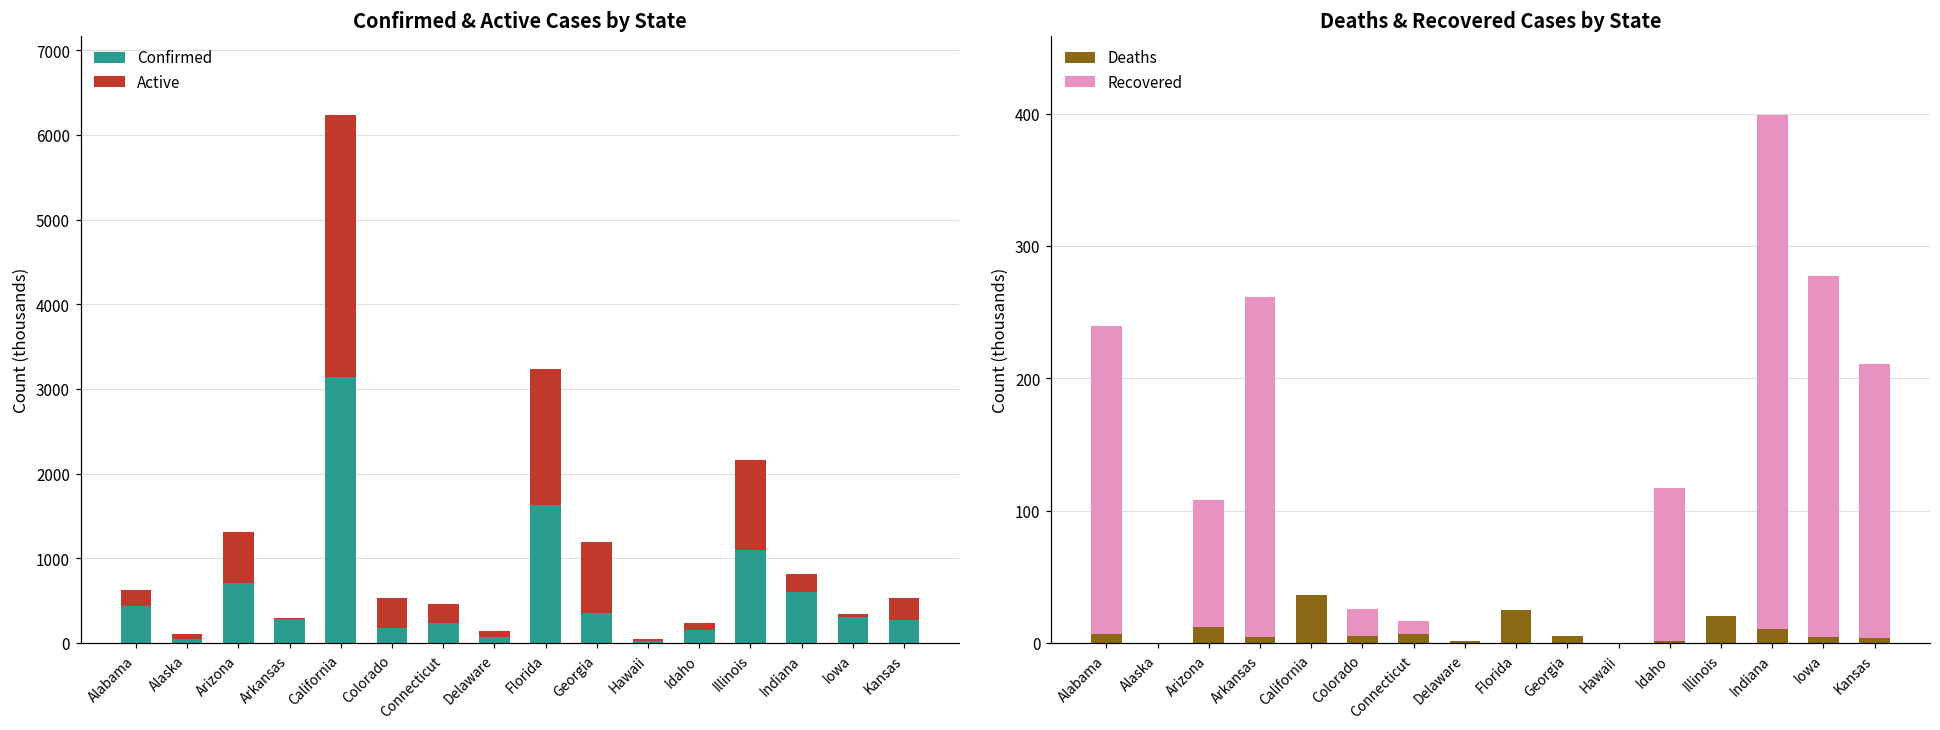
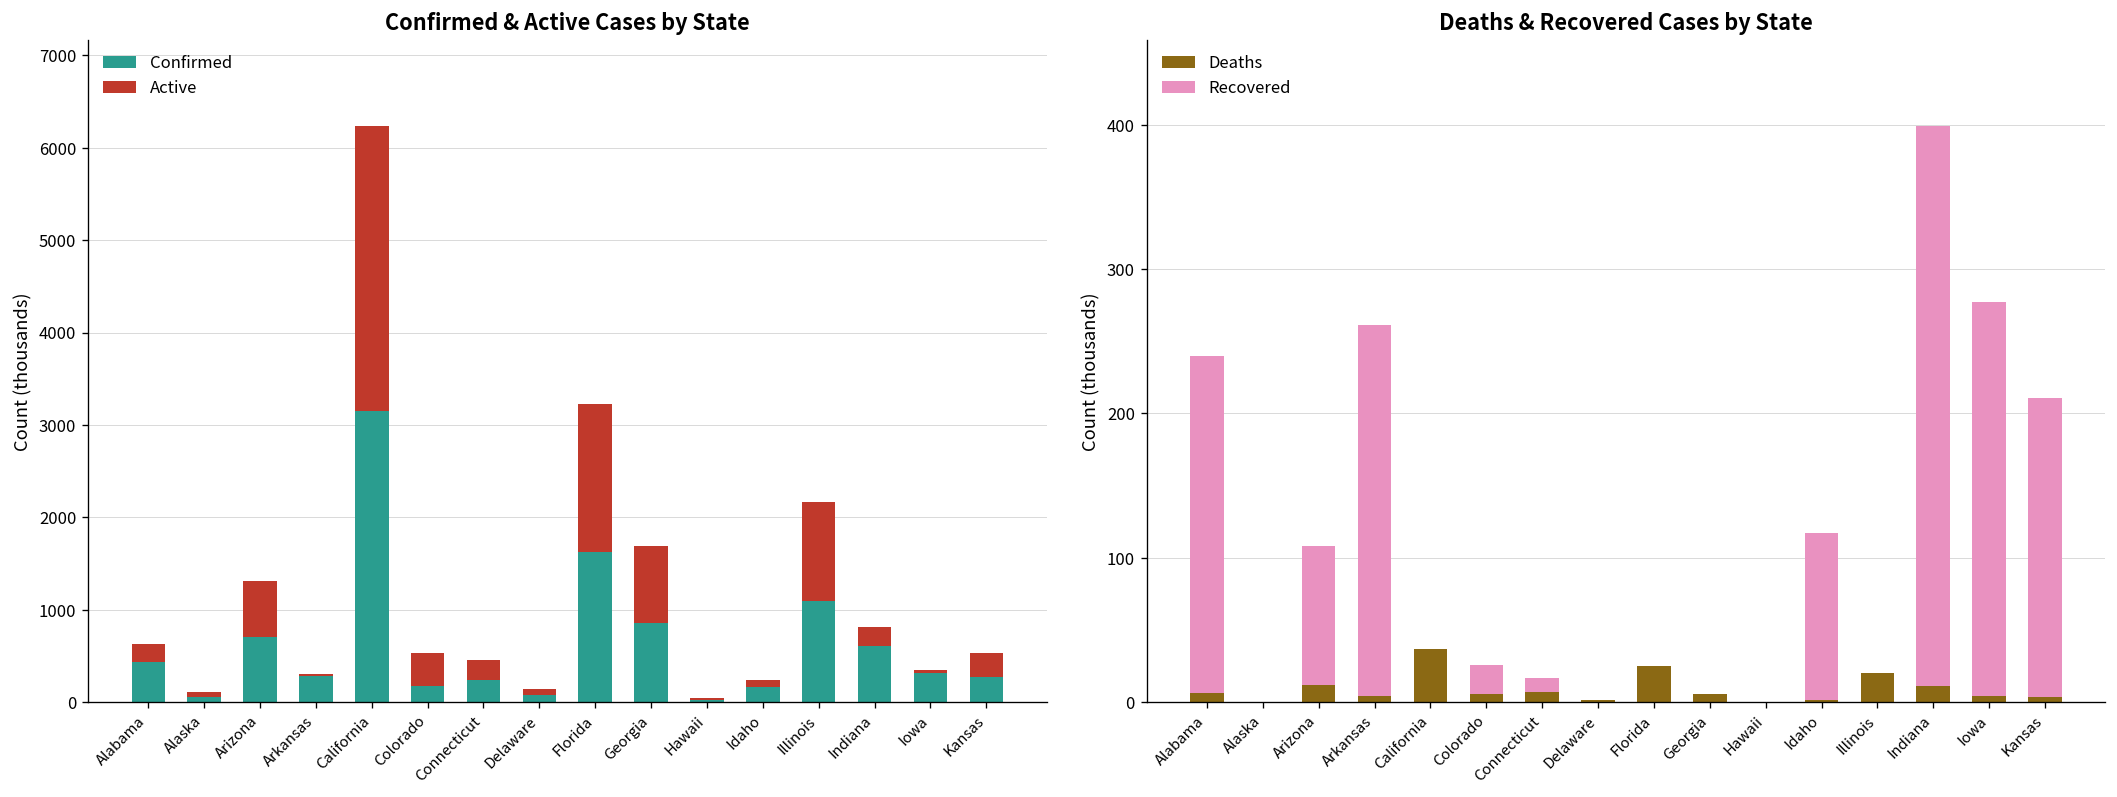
  {
    "Confirmed & Active Cases by State": {
      "Confirmed": {
        "Alabama": 400,
        "Alaska": 100,
        "Arizona": 700,
        "Arkansas": 300,
        "California": 3100,
        "Colorado": 200,
        "Connecticut": 200,
        "Delaware": 100,
        "Florida": 1600,
-       "Georgia": 400,
+       "Georgia": 900,
        "Idaho": 200,
        "Illinois": 1100,
        "Indiana": 600,
        "Iowa": 300,
        "Kansas": 300
      },
      "Active": {
        "Alabama": 200,
        "Alaska": 100,
        "Arizona": 600,
        "California": 3100,
        "Colorado": 400,
        "Connecticut": 200,
        "Delaware": 100,
        "Florida": 1600,
        "Georgia": 800,
        "Idaho": 100,
        "Illinois": 1100,
        "Indiana": 200,
        "Iowa": 0,
        "Kansas": 300
      }
    },
    "Deaths & Recovered Cases by State": {
      "Deaths": {
        "Alabama": 6,
        "Arizona": 12,
        "Arkansas": 5,
        "California": 37,
        "Colorado": 5,
        "Connecticut": 7,
        "Florida": 25,
        "Georgia": 6,
        "Illinois": 21,
        "Indiana": 11,
        "Iowa": 4,
        "Kansas": 4
      },
      "Recovered": {
        "Alabama": 233,
        "Alaska": 0,
        "Arizona": 96,
        "Arkansas": 257,
        "California": 0,
        "Colorado": 20,
        "Connecticut": 10,
        "Delaware": 0,
        "Florida": 0,
        "Georgia": 0,
        "Hawaii": 0,
        "Idaho": 115,
        "Illinois": 0,
        "Indiana": 388,
        "Iowa": 273,
        "Kansas": 207
      }
    }
  }
